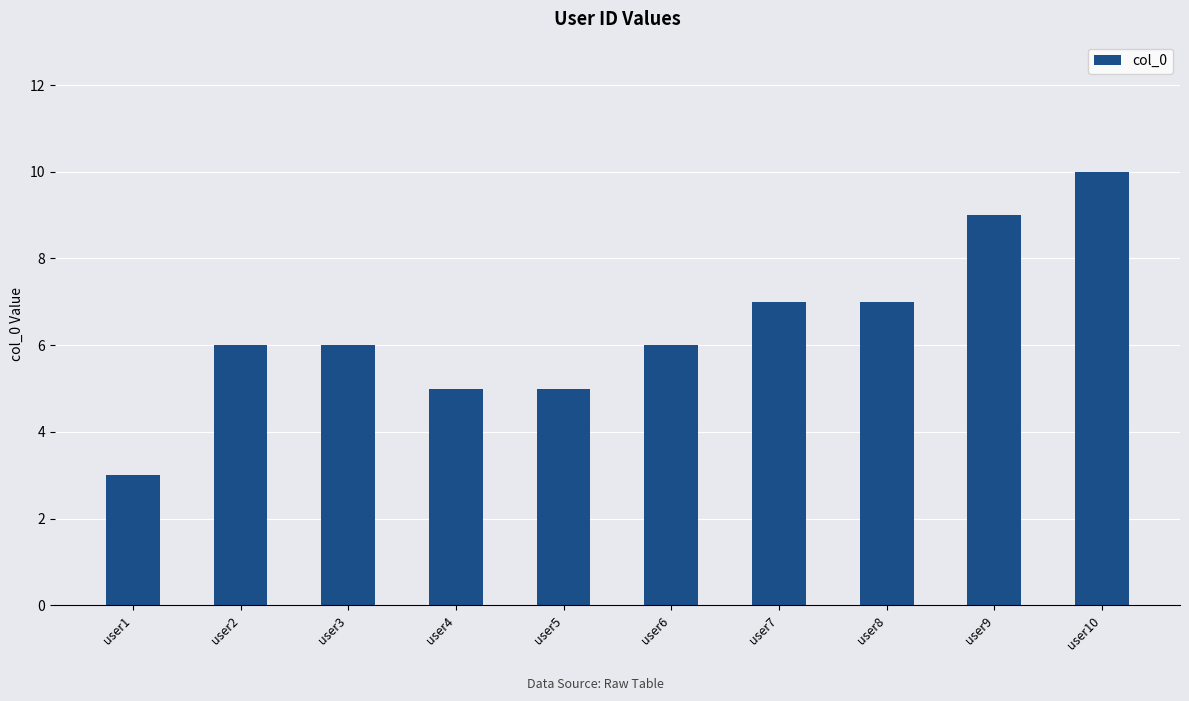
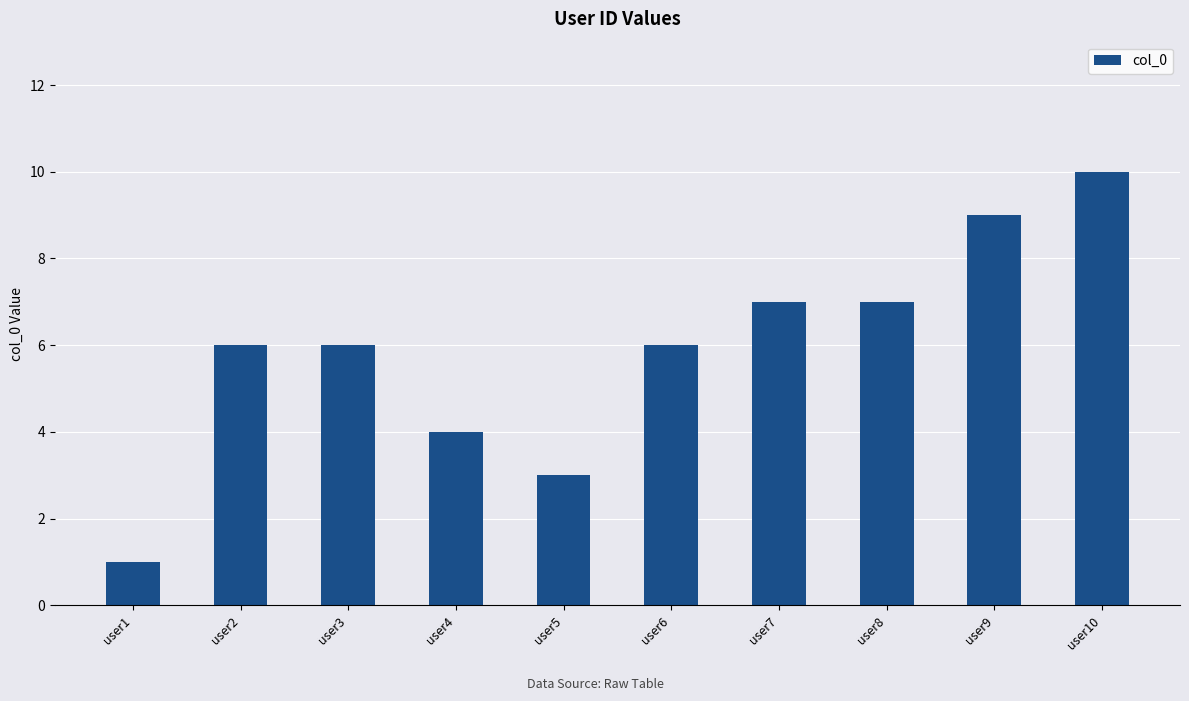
  {
-   "user1": 3,
+   "user1": 1,
    "user2": 6,
    "user3": 6,
-   "user4": 5,
-   "user5": 5,
+   "user4": 4,
+   "user5": 3,
    "user6": 6,
    "user7": 7,
    "user8": 7,
    "user9": 9,
    "user10": 10
  }
